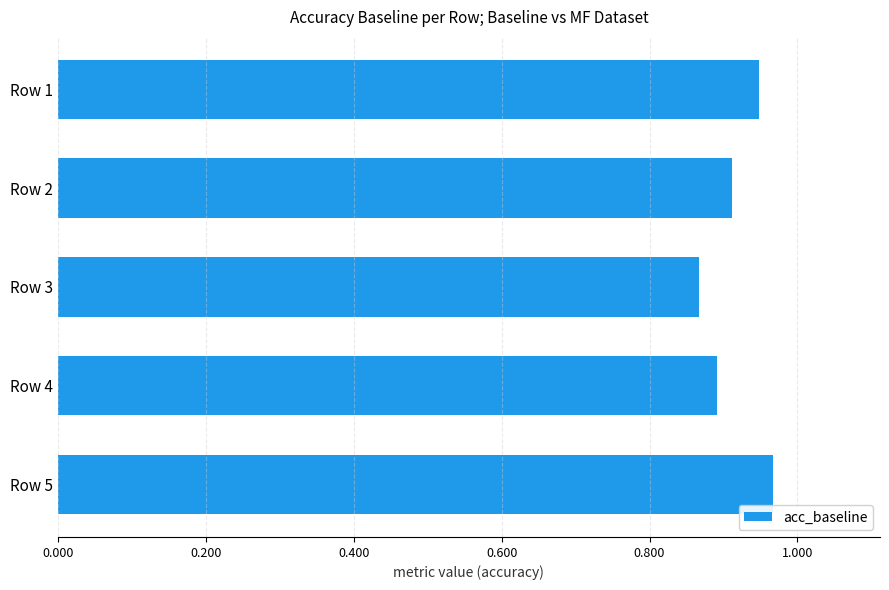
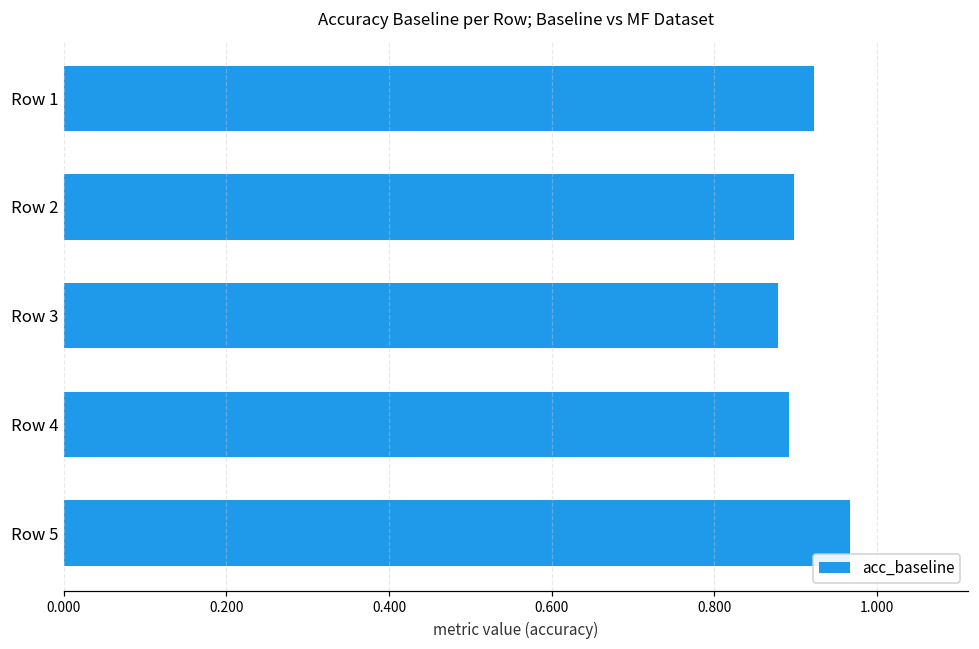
  {
-   "Row 1": 0.95,
-   "Row 2": 0.91,
-   "Row 3": 0.87,
+   "Row 1": 0.92,
+   "Row 2": 0.90,
+   "Row 3": 0.88,
    "Row 4": 0.89,
    "Row 5": 0.97
  }
